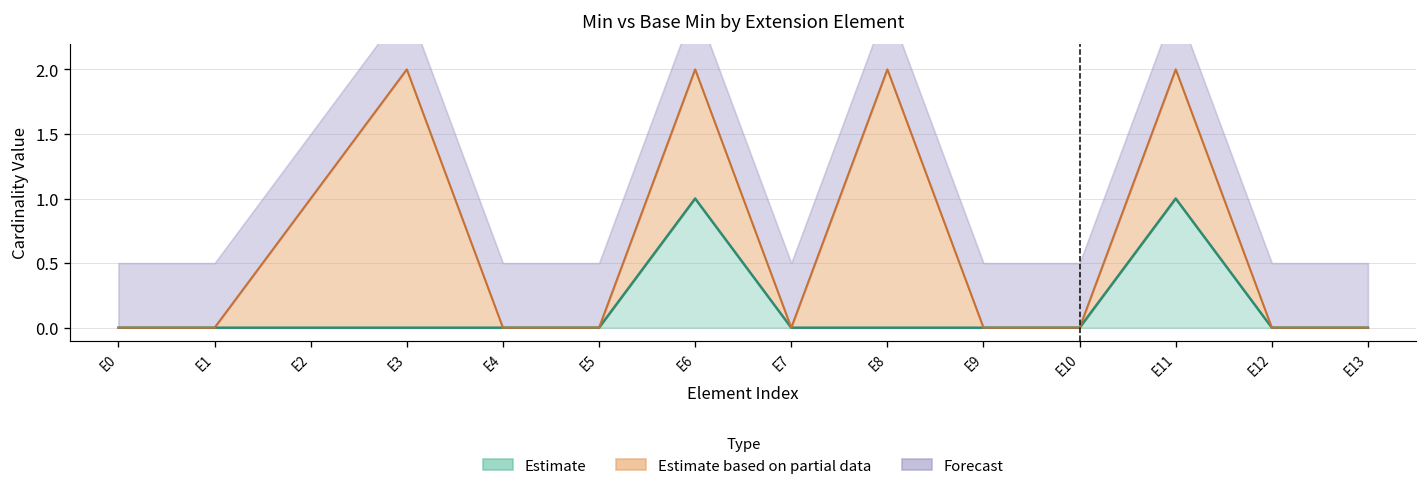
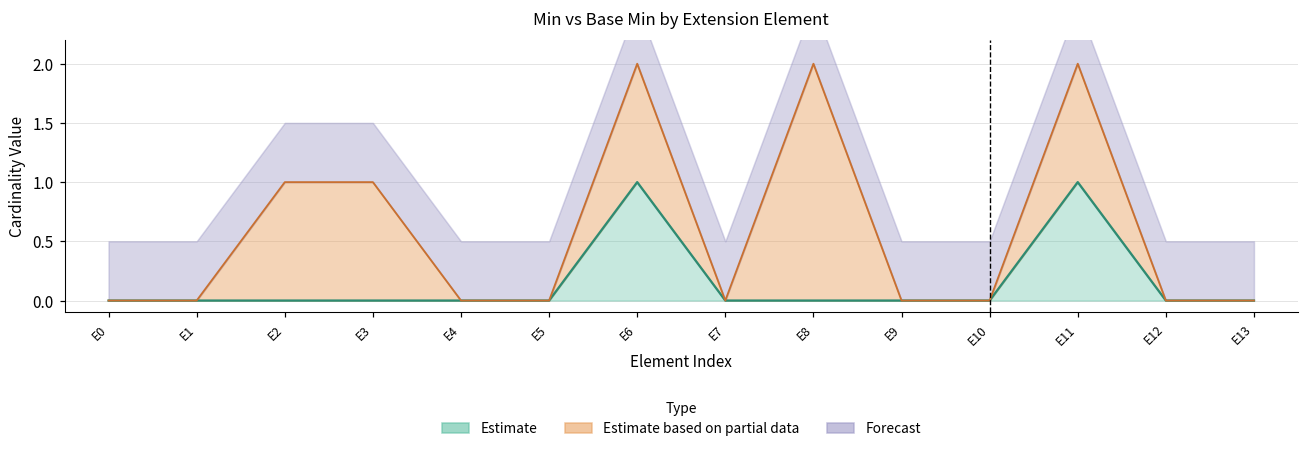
  {
    "Estimate based on partial data": {
      "E2": 1,
-     "E3": 2,
+     "E3": 1,
      "E6": 2,
      "E8": 2,
      "E11": 2
    }
  }
